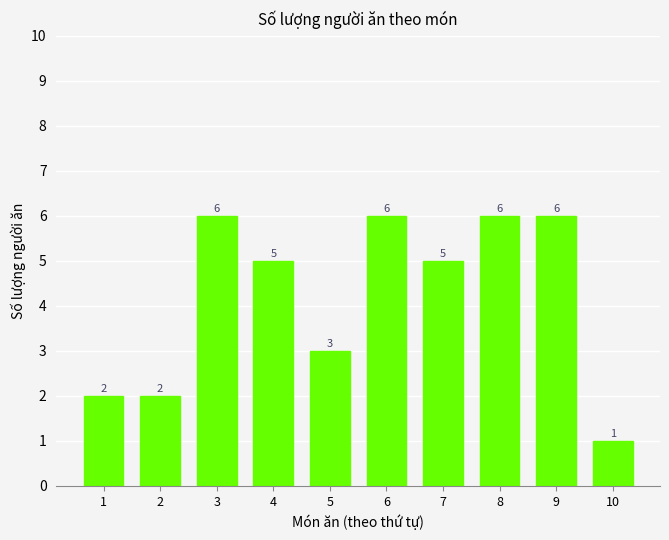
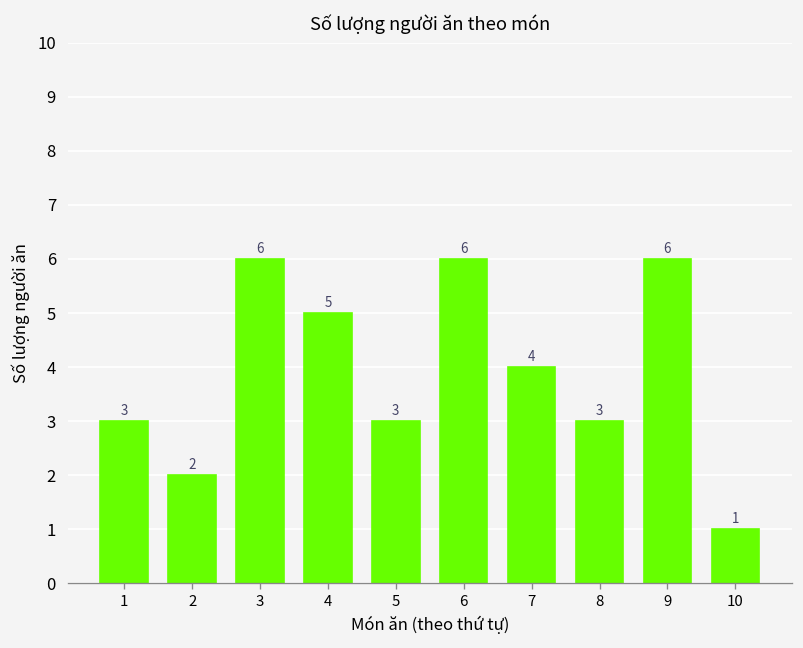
  {
-   "1": 2,
+   "1": 3,
    "2": 2,
    "3": 6,
    "4": 5,
    "5": 3,
    "6": 6,
-   "7": 5,
-   "8": 6,
+   "7": 4,
+   "8": 3,
    "9": 6,
    "10": 1
  }
